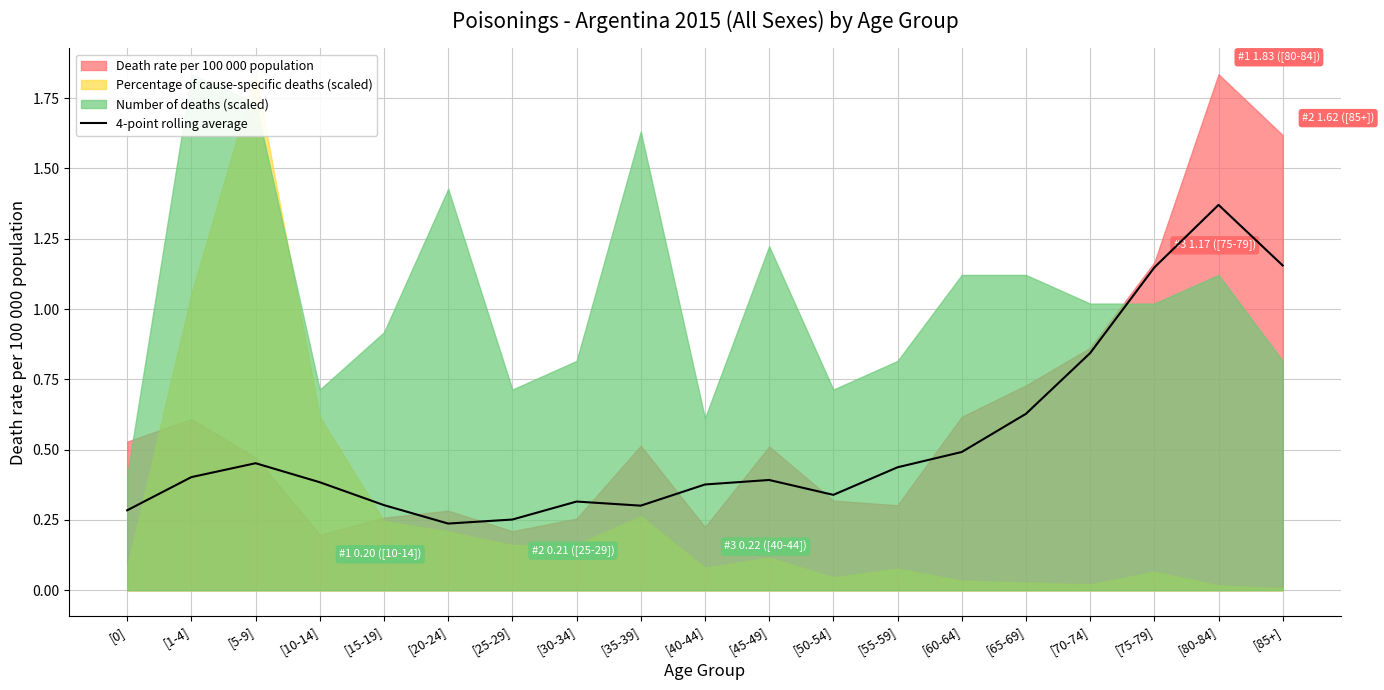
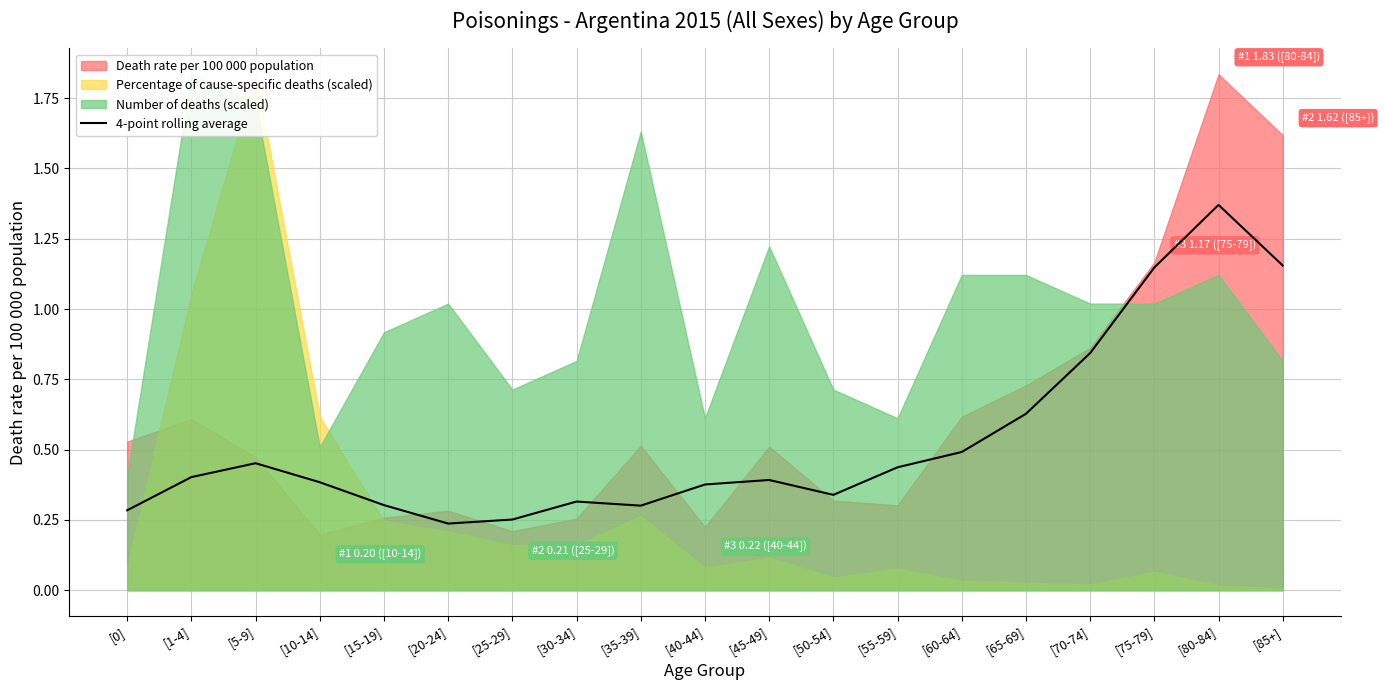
  {
    "4-point rolling average": {
      "[0]": 0.28,
      "[1-4]": 0.40,
      "[5-9]": 0.45,
      "[10-14]": 0.38,
      "[15-19]": 0.30,
      "[20-24]": 0.24,
      "[25-29]": 0.25,
      "[30-34]": 0.32,
      "[35-39]": 0.30,
      "[40-44]": 0.38,
      "[45-49]": 0.39,
      "[50-54]": 0.34,
      "[55-59]": 0.44,
      "[60-64]": 0.49,
      "[65-69]": 0.63,
      "[70-74]": 0.84,
      "[75-79]": 1.15,
      "[80-84]": 1.37,
      "[85+]": 1.15
    },
    "Death rate per 100 000 population": {
      "[0]": 0.53,
      "[1-4]": 0.61,
      "[5-9]": 0.47,
      "[15-19]": 0.26,
      "[20-24]": 0.28,
      "[25-29]": 0.21,
      "[30-34]": 0.25,
      "[35-39]": 0.51,
      "[40-44]": 0.22,
      "[45-49]": 0.51,
      "[50-54]": 0.32,
      "[55-59]": 0.30,
      "[60-64]": 0.62,
      "[65-69]": 0.73,
      "[70-74]": 0.86
    },
    "Percentage of cause-specific deaths (scaled)": {
      "[0]": 0.08,
      "[1-4]": 1.05,
      "[10-14]": 0.62,
      "[15-19]": 0.25,
      "[20-24]": 0.21,
      "[25-29]": 0.16,
      "[35-39]": 0.26,
      "[40-44]": 0.08,
      "[50-54]": 0.05,
      "[55-59]": 0.08,
      "[60-64]": 0.03,
      "[65-69]": 0.03,
      "[70-74]": 0.02,
      "[75-79]": 0.07,
      "[80-84]": 0.02
    },
    "Number of deaths (scaled)": {
      "[0]": 0.41,
-     "[10-14]": 0.71,
+     "[10-14]": 0.51,
      "[15-19]": 0.92,
-     "[20-24]": 1.43,
+     "[20-24]": 1.02,
      "[25-29]": 0.71,
      "[30-34]": 0.82,
      "[35-39]": 1.63,
      "[40-44]": 0.61,
      "[45-49]": 1.22,
      "[50-54]": 0.71,
-     "[55-59]": 0.82,
+     "[55-59]": 0.61,
      "[60-64]": 1.12,
      "[65-69]": 1.12,
      "[70-74]": 1.02,
      "[75-79]": 1.02,
      "[80-84]": 1.12,
      "[85+]": 0.82
    }
  }
